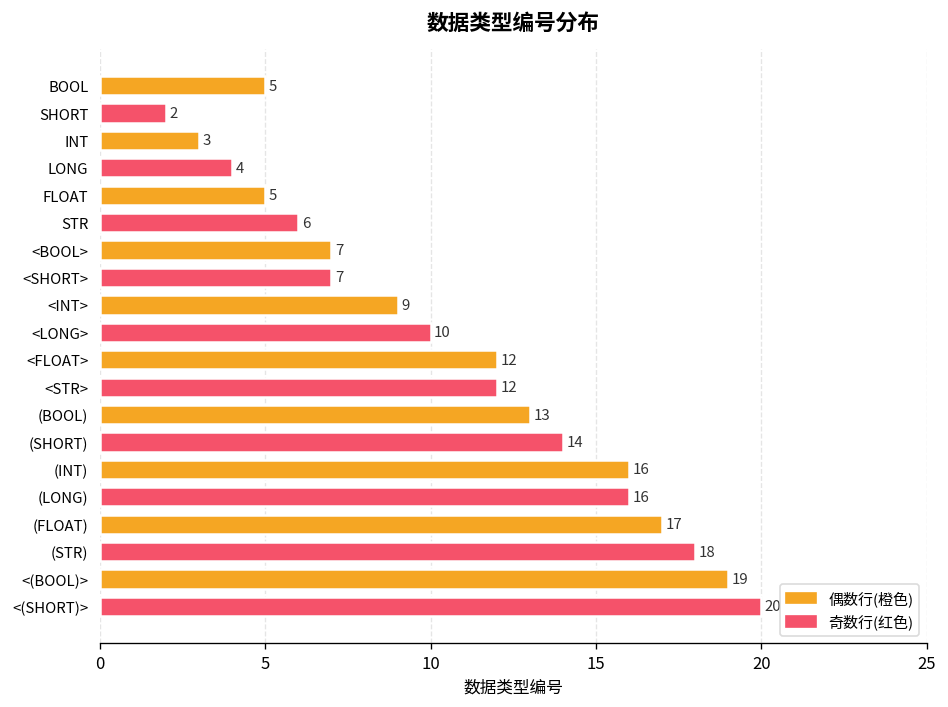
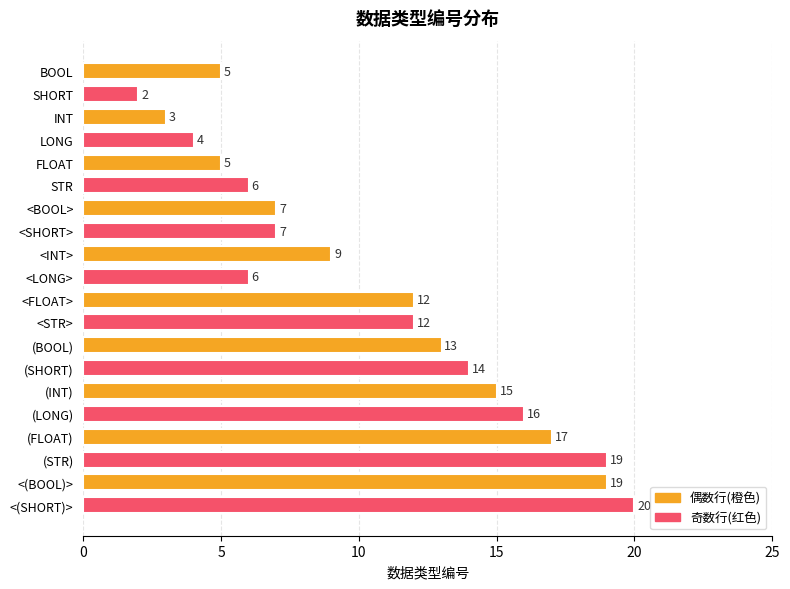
  {
    "BOOL": 5,
    "SHORT": 2,
    "INT": 3,
    "LONG": 4,
    "FLOAT": 5,
    "STR": 6,
    "<BOOL>": 7,
    "<SHORT>": 7,
    "<INT>": 9,
-   "<LONG>": 10,
+   "<LONG>": 6,
    "<FLOAT>": 12,
    "<STR>": 12,
    "(BOOL)": 13,
    "(SHORT)": 14,
-   "(INT)": 16,
+   "(INT)": 15,
    "(LONG)": 16,
    "(FLOAT)": 17,
-   "(STR)": 18,
+   "(STR)": 19,
    "<(BOOL)>": 19
  }
